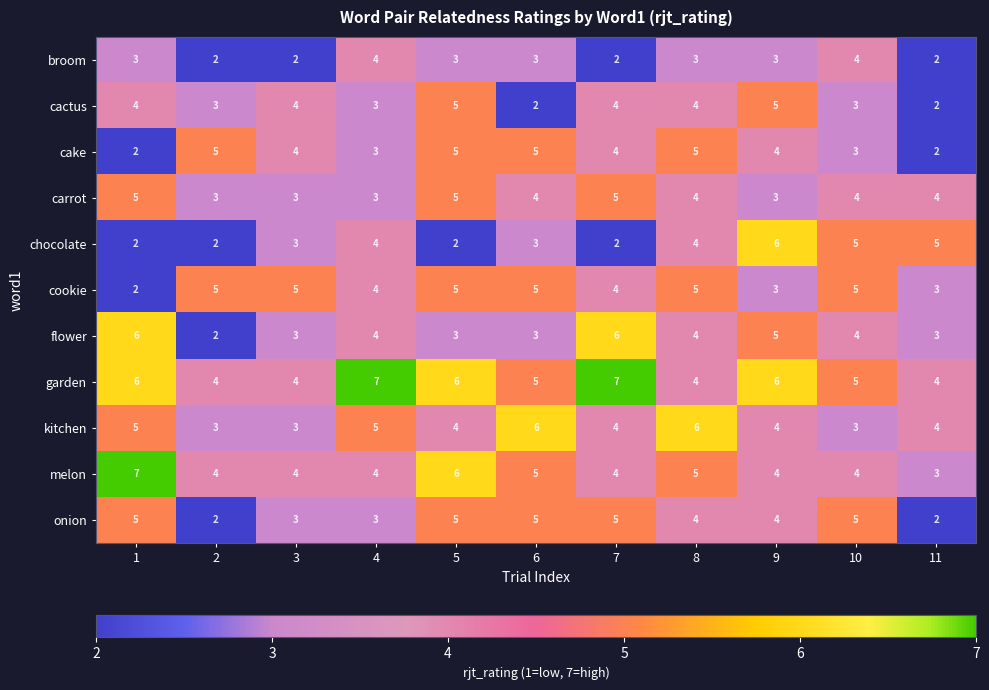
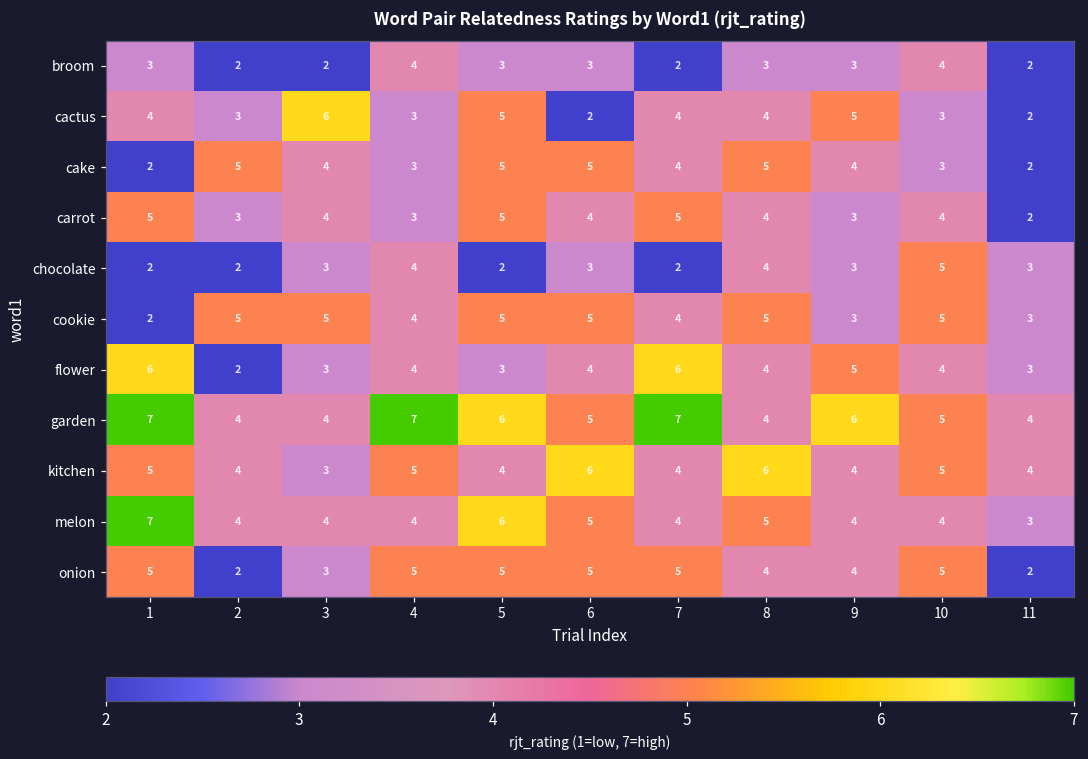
  {
    "broom": {
      "1": 3,
      "2": 2,
      "3": 2,
      "4": 4,
      "5": 3,
      "6": 3,
      "7": 2,
      "8": 3,
      "9": 3,
      "10": 4,
      "11": 2
    },
    "cactus": {
      "1": 4,
      "2": 3,
-     "3": 4,
+     "3": 6,
      "4": 3,
      "5": 5,
      "6": 2,
      "7": 4,
      "8": 4,
      "9": 5,
      "10": 3,
      "11": 2
    },
    "cake": {
      "1": 2,
      "2": 5,
      "3": 4,
      "4": 3,
      "5": 5,
      "6": 5,
      "7": 4,
      "8": 5,
      "9": 4,
      "10": 3,
      "11": 2
    },
    "carrot": {
      "1": 5,
      "2": 3,
-     "3": 3,
+     "3": 4,
      "4": 3,
      "5": 5,
      "6": 4,
      "7": 5,
      "8": 4,
      "9": 3,
      "10": 4,
-     "11": 4
+     "11": 2
    },
    "chocolate": {
      "1": 2,
      "2": 2,
      "3": 3,
      "4": 4,
      "5": 2,
      "6": 3,
      "7": 2,
      "8": 4,
-     "9": 6,
+     "9": 3,
      "10": 5,
-     "11": 5
+     "11": 3
    },
    "cookie": {
      "1": 2,
      "2": 5,
      "3": 5,
      "4": 4,
      "5": 5,
      "6": 5,
      "7": 4,
      "8": 5,
      "9": 3,
      "10": 5,
      "11": 3
    },
    "flower": {
      "1": 6,
      "2": 2,
      "3": 3,
      "4": 4,
      "5": 3,
-     "6": 3,
+     "6": 4,
      "7": 6,
      "8": 4,
      "9": 5,
      "10": 4,
      "11": 3
    },
    "garden": {
-     "1": 6,
+     "1": 7,
      "2": 4,
      "3": 4,
      "4": 7,
      "5": 6,
      "6": 5,
      "7": 7,
      "8": 4,
      "9": 6,
      "10": 5,
      "11": 4
    },
    "kitchen": {
      "1": 5,
-     "2": 3,
+     "2": 4,
      "3": 3,
      "4": 5,
      "5": 4,
      "6": 6,
      "7": 4,
      "8": 6,
      "9": 4,
-     "10": 3,
+     "10": 5,
      "11": 4
    },
    "melon": {
      "1": 7,
      "2": 4,
      "3": 4,
      "4": 4,
      "5": 6,
      "6": 5,
      "7": 4,
      "8": 5,
      "9": 4,
      "10": 4,
      "11": 3
    },
    "onion": {
      "1": 5,
      "2": 2,
      "3": 3,
-     "4": 3,
+     "4": 5,
      "5": 5,
      "6": 5,
      "7": 5,
      "8": 4,
      "9": 4,
      "10": 5,
      "11": 2
    }
  }
